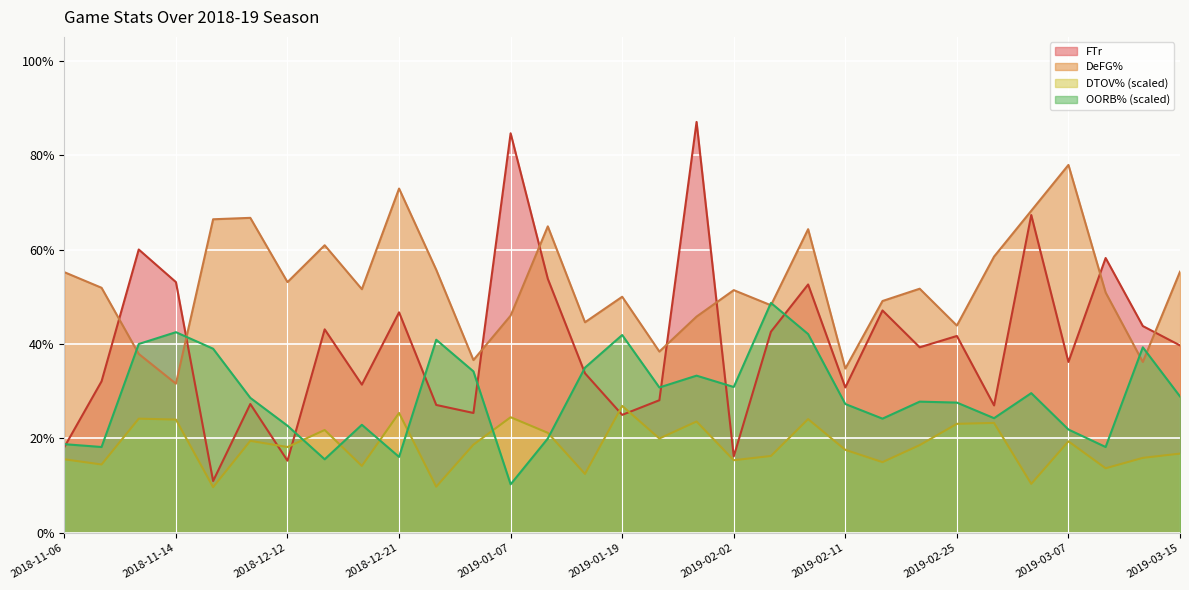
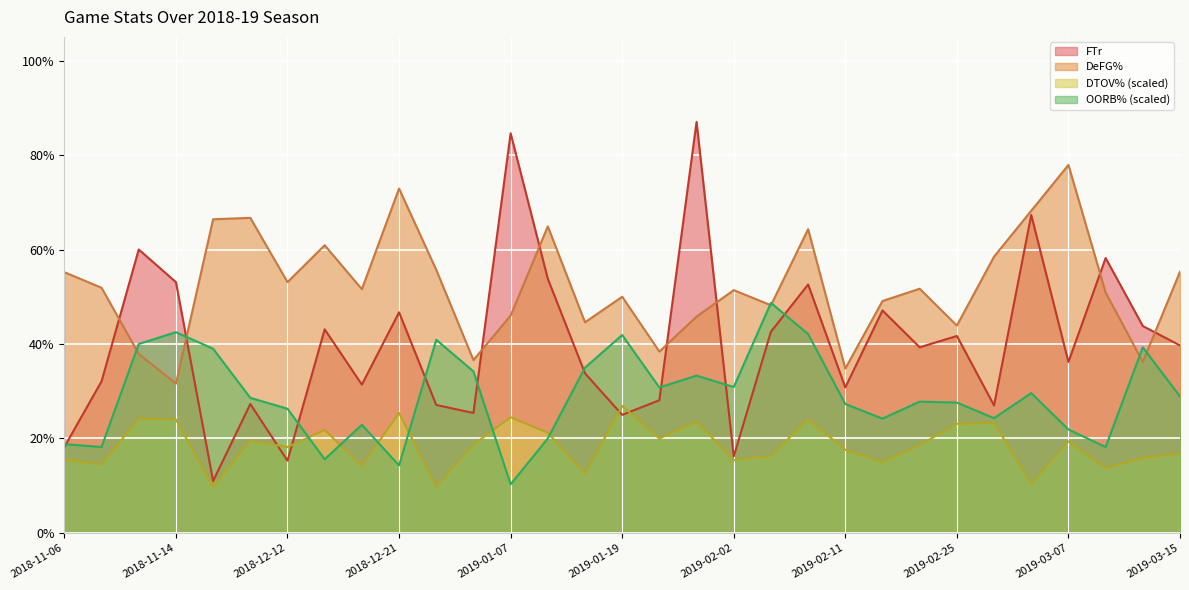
  {
    "OORB% (scaled)": {
      "2018-11-06": "19%",
      "2018-11-14": "43%",
-     "2018-12-12": "23%",
-     "2018-12-21": "16%",
+     "2018-12-12": "26%",
+     "2018-12-21": "14%",
      "2019-01-07": "10%",
      "2019-01-19": "42%",
      "2019-02-02": "31%",
      "2019-02-11": "27%",
      "2019-02-25": "28%",
      "2019-03-07": "22%",
      "2019-03-15": "29%"
    }
  }
